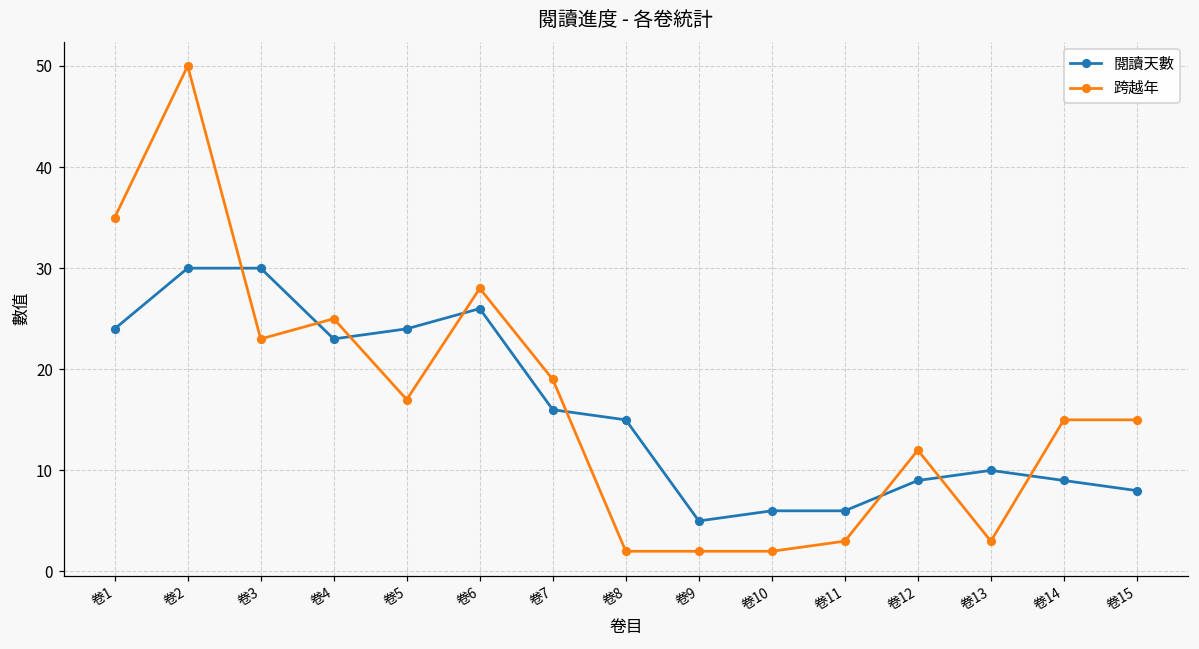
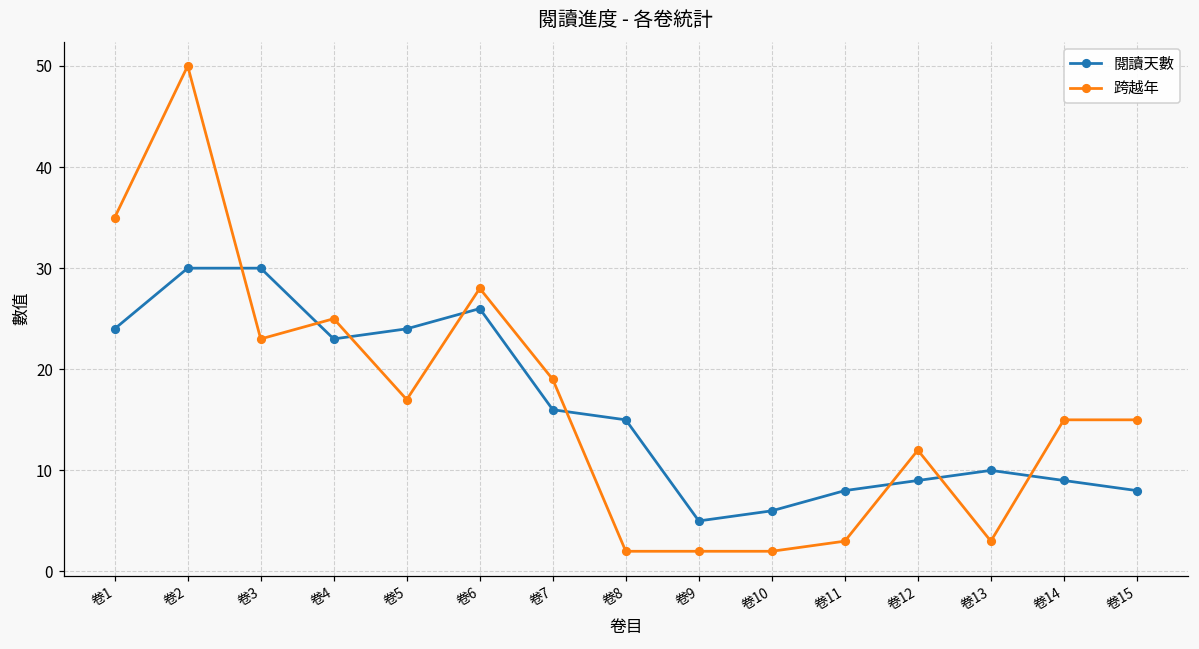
  {
    "閱讀天數": {
      "卷1": 24,
      "卷2": 30,
      "卷3": 30,
      "卷4": 23,
      "卷5": 24,
      "卷6": 26,
      "卷7": 16,
      "卷8": 15,
      "卷9": 5,
      "卷10": 6,
-     "卷11": 6,
+     "卷11": 8,
      "卷12": 9,
      "卷13": 10,
      "卷14": 9,
      "卷15": 8
    },
    "跨越年": {
      "卷1": 35,
      "卷2": 50,
      "卷3": 23,
      "卷4": 25,
      "卷5": 17,
      "卷6": 28,
      "卷7": 19,
      "卷8": 2,
      "卷9": 2,
      "卷10": 2,
      "卷11": 3,
      "卷12": 12,
      "卷13": 3,
      "卷14": 15,
      "卷15": 15
    }
  }
